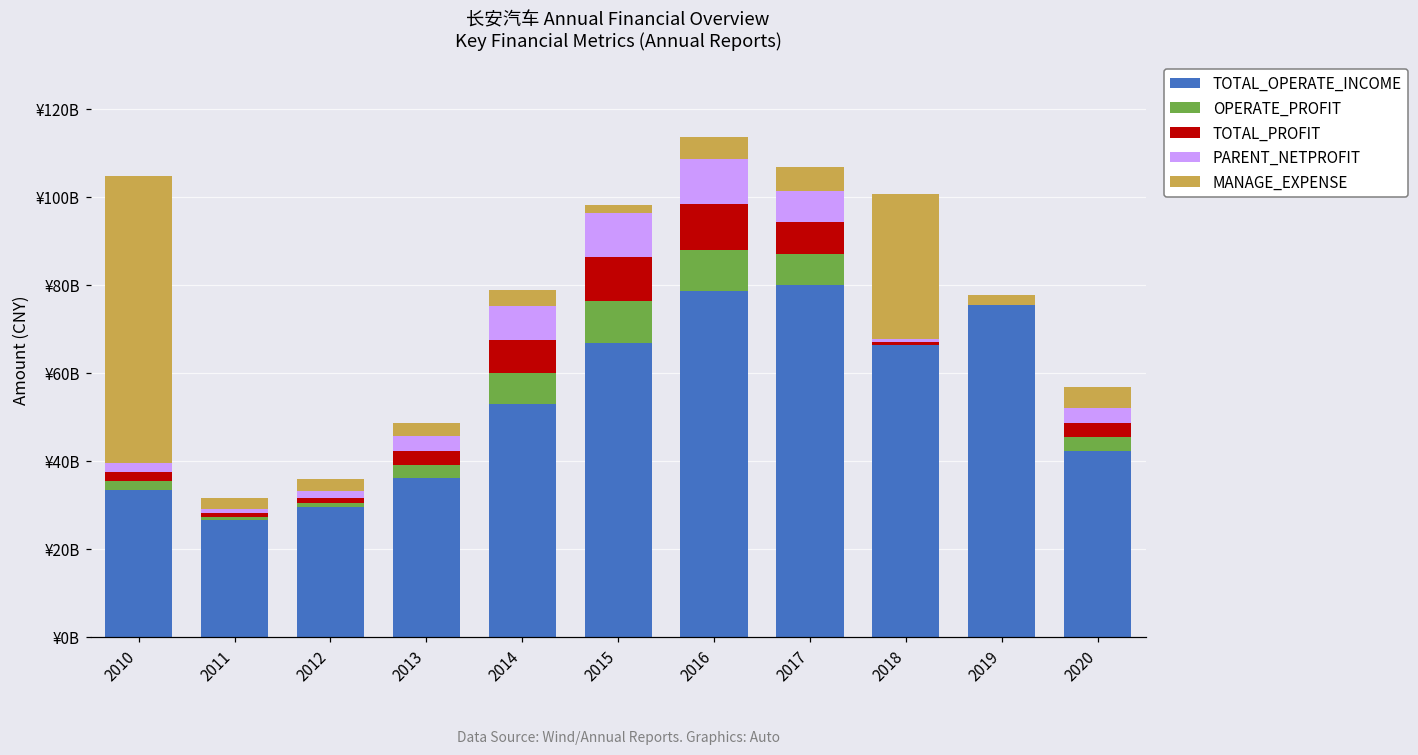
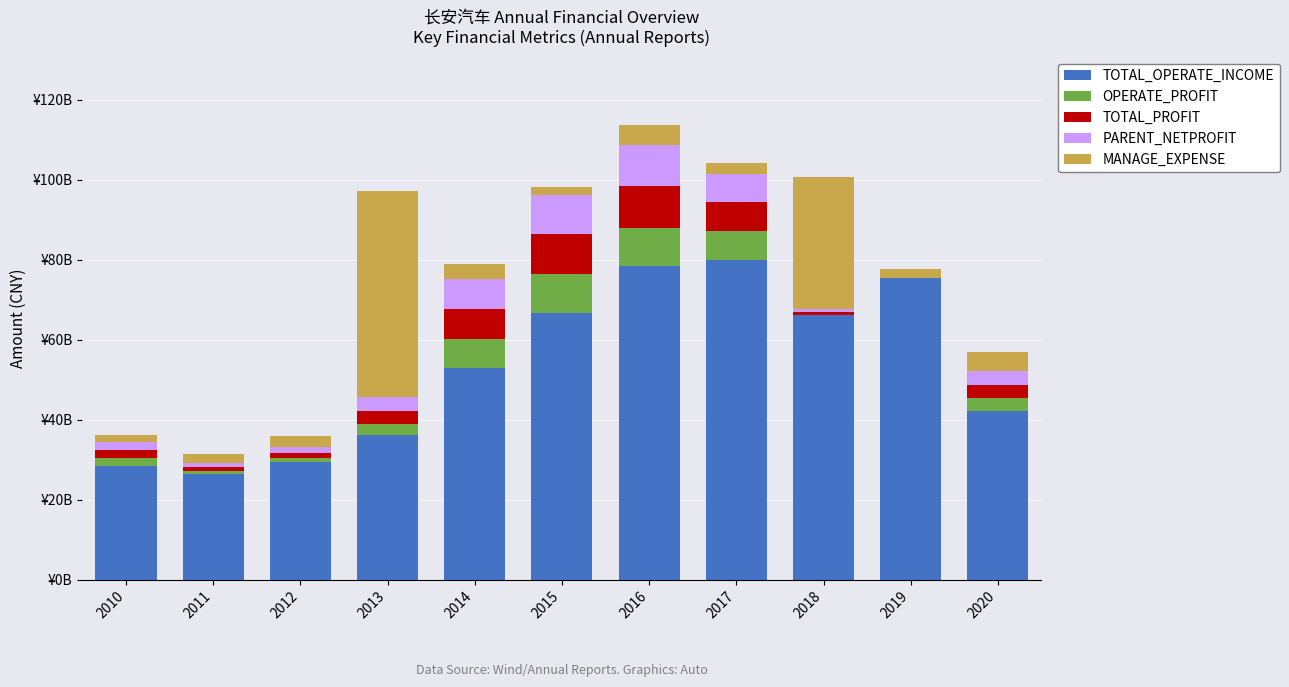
  {
    "TOTAL_OPERATE_INCOME": {
-     "2010": "¥34000000000",
+     "2010": "¥28000000000",
      "2011": "¥27000000000",
      "2012": "¥29000000000",
      "2013": "¥36000000000",
      "2014": "¥53000000000",
      "2015": "¥67000000000",
      "2016": "¥79000000000",
      "2017": "¥80000000000",
      "2018": "¥66000000000",
      "2019": "¥76000000000",
      "2020": "¥42000000000"
    },
    "OPERATE_PROFIT": {
      "2010": "¥2000000000",
      "2011": "¥1000000000",
      "2012": "¥1000000000",
      "2013": "¥3000000000",
      "2014": "¥7000000000",
      "2015": "¥10000000000",
      "2016": "¥9000000000",
      "2017": "¥7000000000",
      "2018": "¥0",
      "2019": "¥0",
      "2020": "¥3000000000"
    },
    "TOTAL_PROFIT": {
      "2010": "¥2000000000",
      "2011": "¥1000000000",
      "2012": "¥1000000000",
      "2013": "¥3000000000",
      "2014": "¥8000000000",
      "2015": "¥10000000000",
      "2016": "¥10000000000",
      "2017": "¥7000000000",
      "2018": "¥1000000000",
      "2019": "¥0",
      "2020": "¥3000000000"
    },
    "PARENT_NETPROFIT": {
      "2010": "¥2000000000",
      "2011": "¥1000000000",
      "2012": "¥1000000000",
      "2013": "¥3000000000",
      "2014": "¥8000000000",
      "2015": "¥10000000000",
      "2016": "¥10000000000",
      "2017": "¥7000000000",
      "2018": "¥1000000000",
      "2019": "¥0",
      "2020": "¥3000000000"
    },
    "MANAGE_EXPENSE": {
-     "2010": "¥65000000000",
+     "2010": "¥2000000000",
      "2011": "¥2000000000",
      "2012": "¥3000000000",
-     "2013": "¥3000000000",
+     "2013": "¥52000000000",
      "2014": "¥4000000000",
      "2015": "¥2000000000",
      "2016": "¥5000000000",
-     "2017": "¥5000000000",
+     "2017": "¥3000000000",
      "2018": "¥33000000000",
      "2019": "¥2000000000",
      "2020": "¥5000000000"
    }
  }
